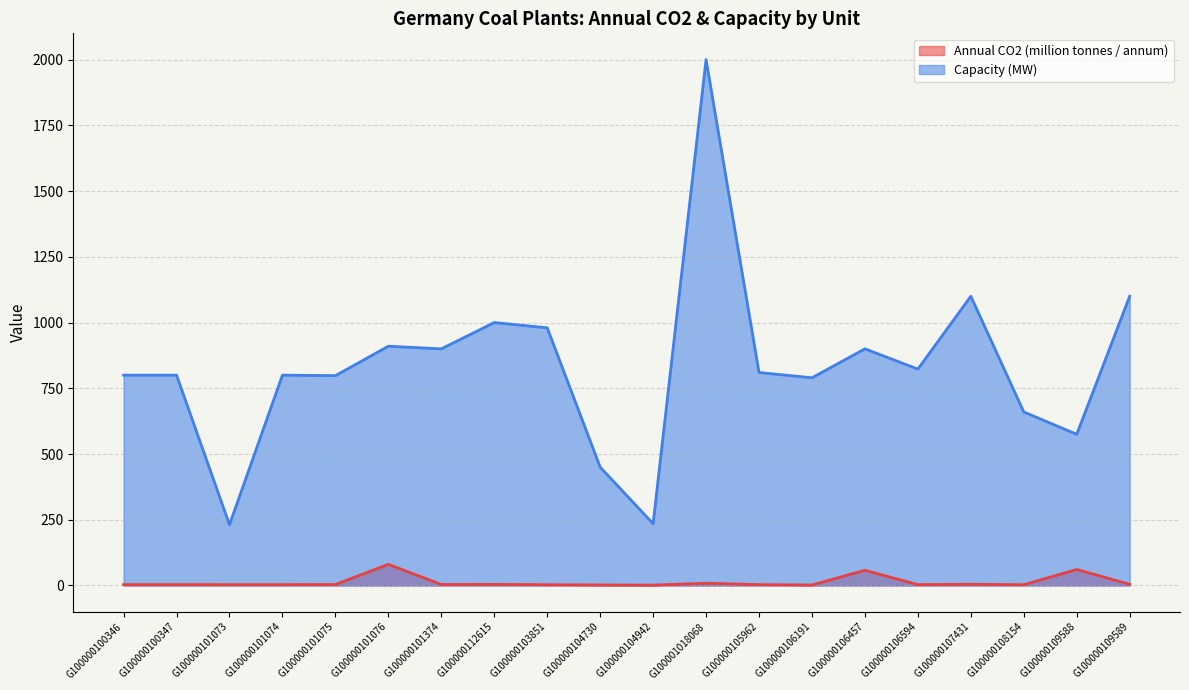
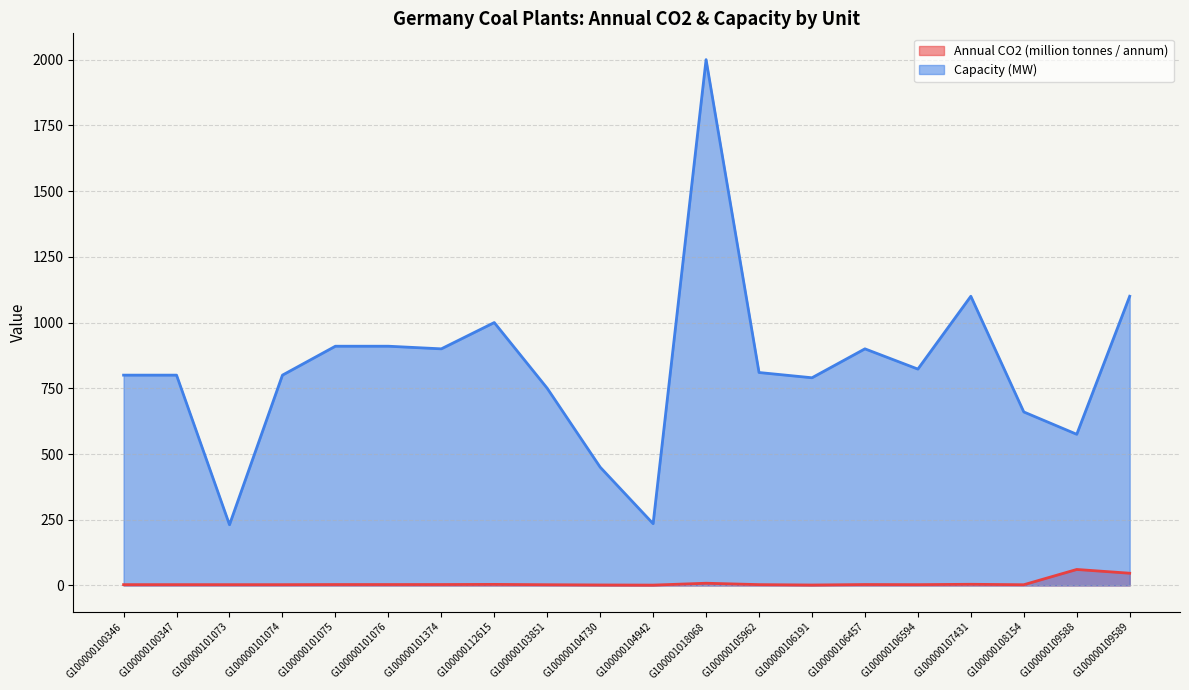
  {
    "Annual CO2 (million tonnes / annum)": {
      "G100000100346": 0,
      "G100000100347": 0,
      "G100000101073": 0,
      "G100000101074": 0,
      "G100000101075": 0,
-     "G100000101076": 80,
+     "G100000101076": 0,
      "G100000101374": 0,
      "G100000112615": 0,
      "G100000103851": 0,
      "G100000104730": 0,
      "G100000104942": 0,
      "G100001018068": 10,
      "G100000105962": 0,
      "G100000106191": 0,
-     "G100000106457": 60,
+     "G100000106457": 0,
      "G100000106594": 0,
      "G100000107431": 0,
      "G100000108154": 0,
      "G100000109588": 60,
-     "G100000109589": 0
+     "G100000109589": 50
    },
    "Capacity (MW)": {
      "G100000100346": 800,
      "G100000100347": 800,
      "G100000101073": 230,
      "G100000101074": 800,
-     "G100000101075": 800,
+     "G100000101075": 910,
      "G100000101076": 910,
      "G100000101374": 900,
      "G100000112615": 1000,
-     "G100000103851": 980,
+     "G100000103851": 750,
      "G100000104730": 450,
      "G100000104942": 240,
      "G100001018068": 2000,
      "G100000105962": 810,
      "G100000106191": 790,
      "G100000106457": 900,
      "G100000106594": 820,
      "G100000107431": 1100,
      "G100000108154": 660,
      "G100000109588": 580,
      "G100000109589": 1100
    }
  }
